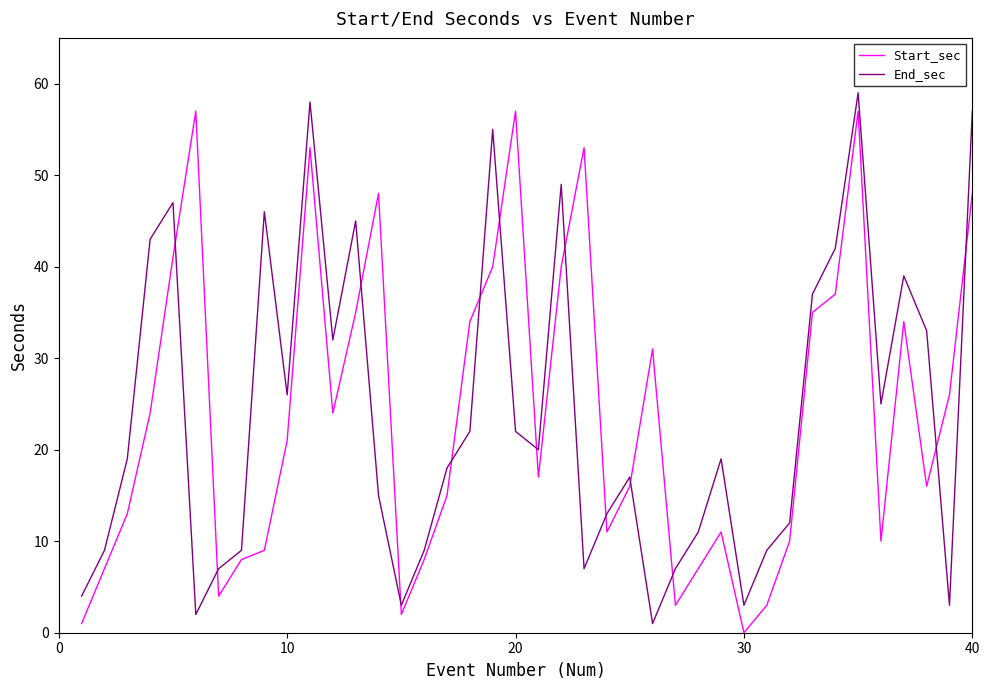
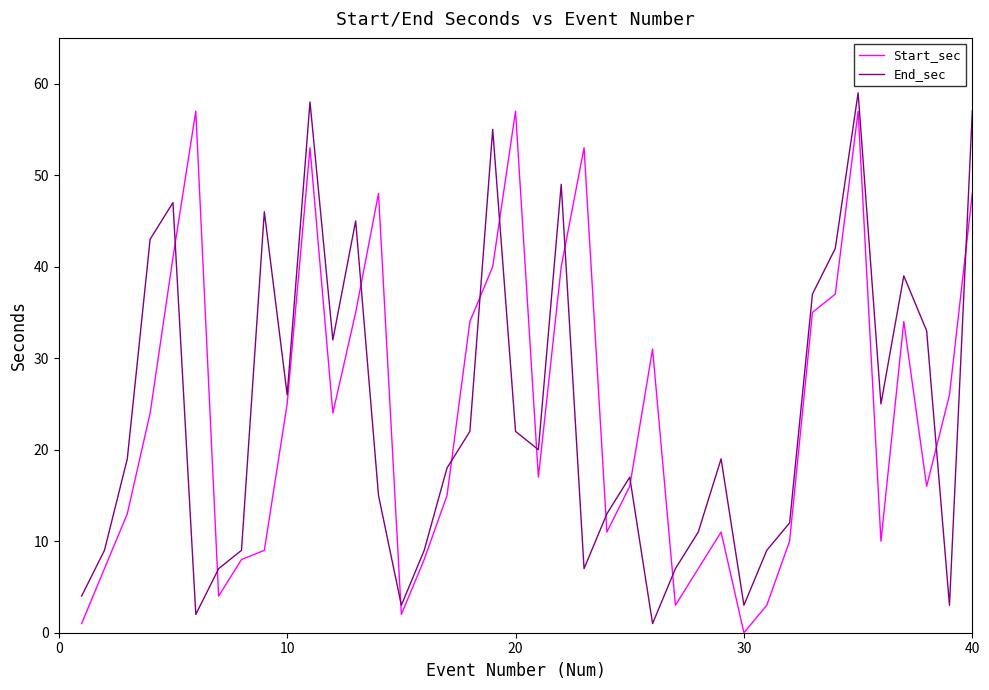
  {
    "Start_sec": {
-     "10": 21,
+     "10": 25,
      "20": 57,
      "30": 0,
      "40": 48
    },
    "End_sec": {
      "10": 26,
      "20": 22,
      "30": 3,
      "40": 57
    }
  }
